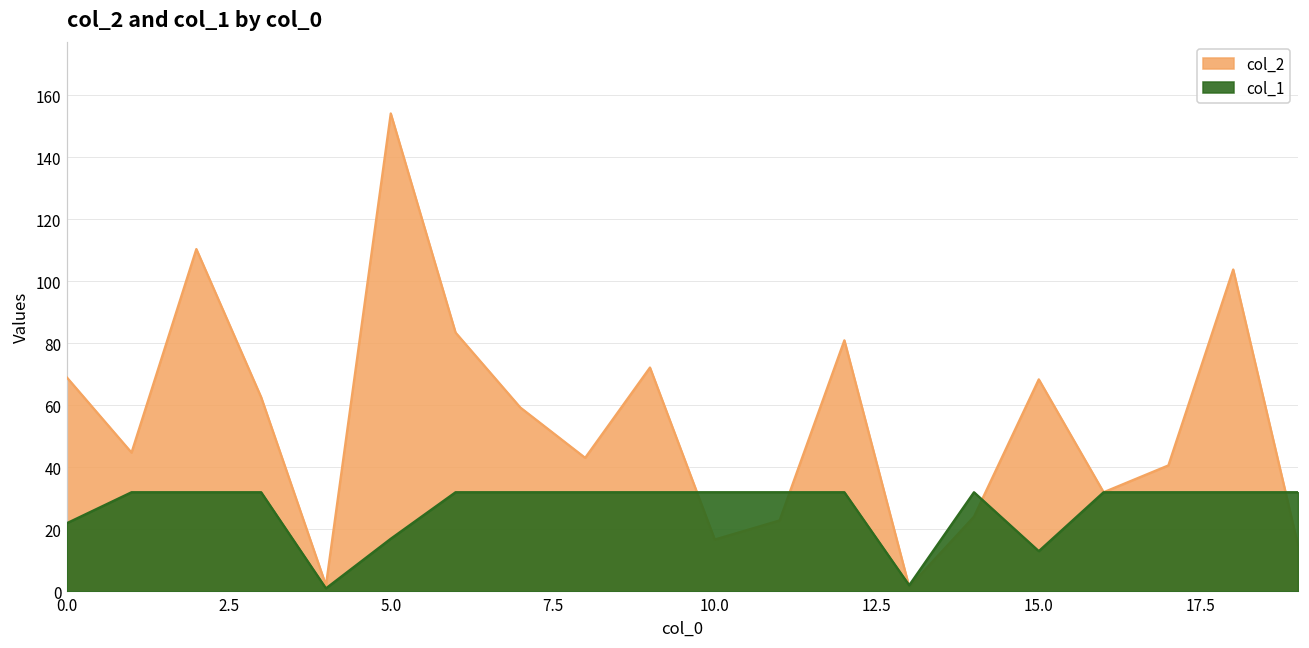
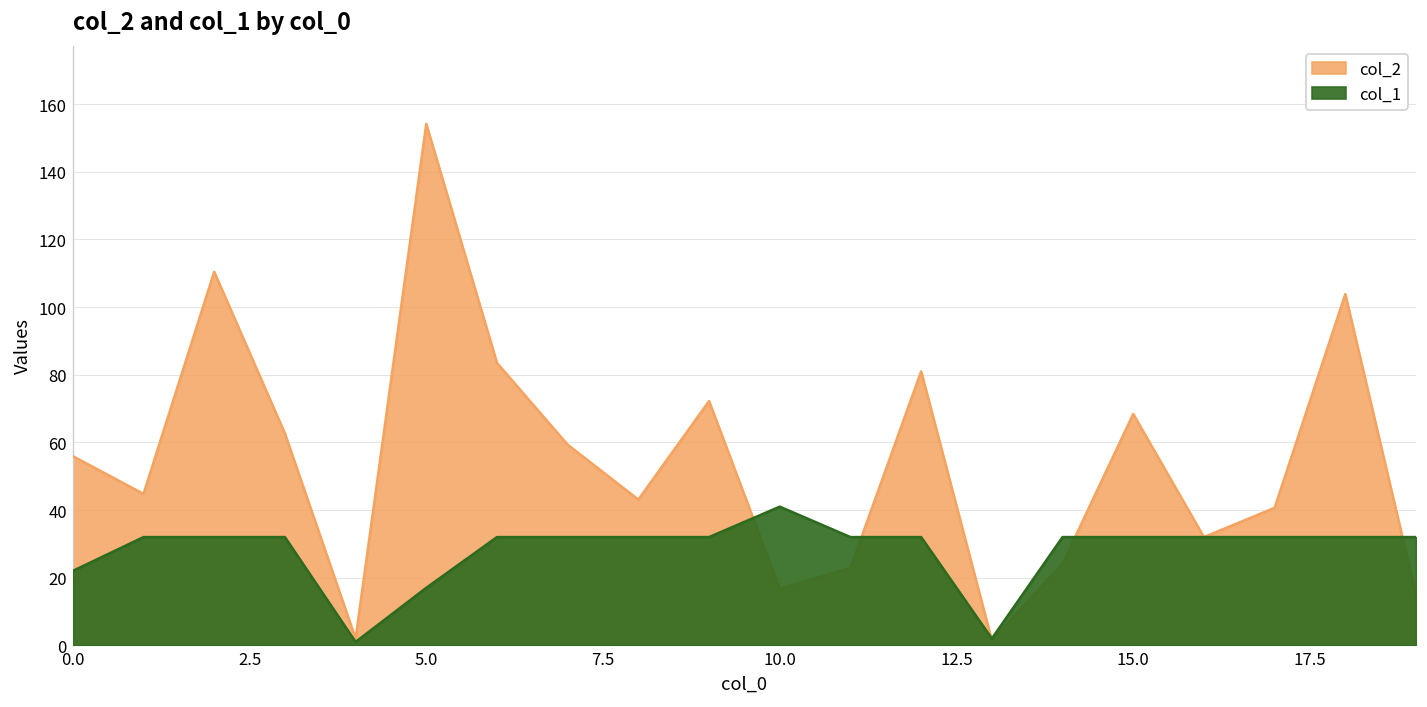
  {
    "col_2": {
-     "0.0": 69,
+     "0.0": 56,
      "5.0": 154,
      "10.0": 17,
      "15.0": 68
    },
    "col_1": {
      "0.0": 22,
      "5.0": 17,
-     "10.0": 32,
-     "15.0": 13
+     "10.0": 41,
+     "15.0": 32
    }
  }
